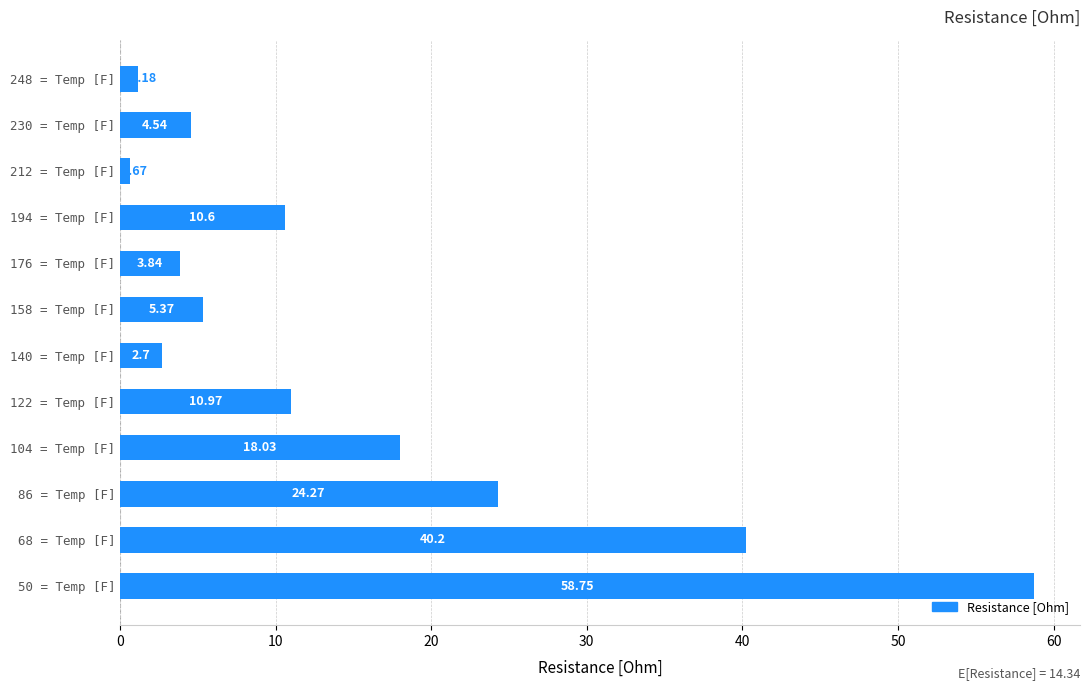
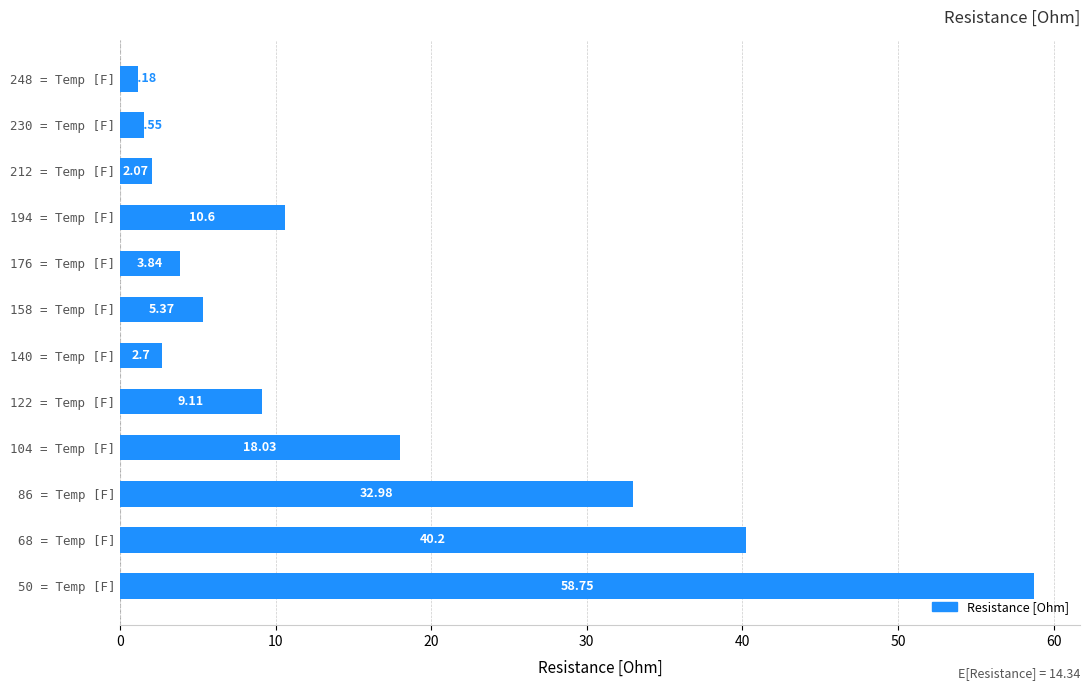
  {
    "248 = Temp [F]": 1.18,
-   "230 = Temp [F]": 4.54,
-   "212 = Temp [F]": 0.67,
+   "230 = Temp [F]": 1.55,
+   "212 = Temp [F]": 2.07,
    "194 = Temp [F]": 10.6,
    "176 = Temp [F]": 3.84,
    "158 = Temp [F]": 5.37,
    "140 = Temp [F]": 2.7,
-   "122 = Temp [F]": 10.97,
+   "122 = Temp [F]": 9.11,
    "104 = Temp [F]": 18.03,
-   "86 = Temp [F]": 24.27,
+   "86 = Temp [F]": 32.98,
    "68 = Temp [F]": 40.2,
    "50 = Temp [F]": 58.75
  }
